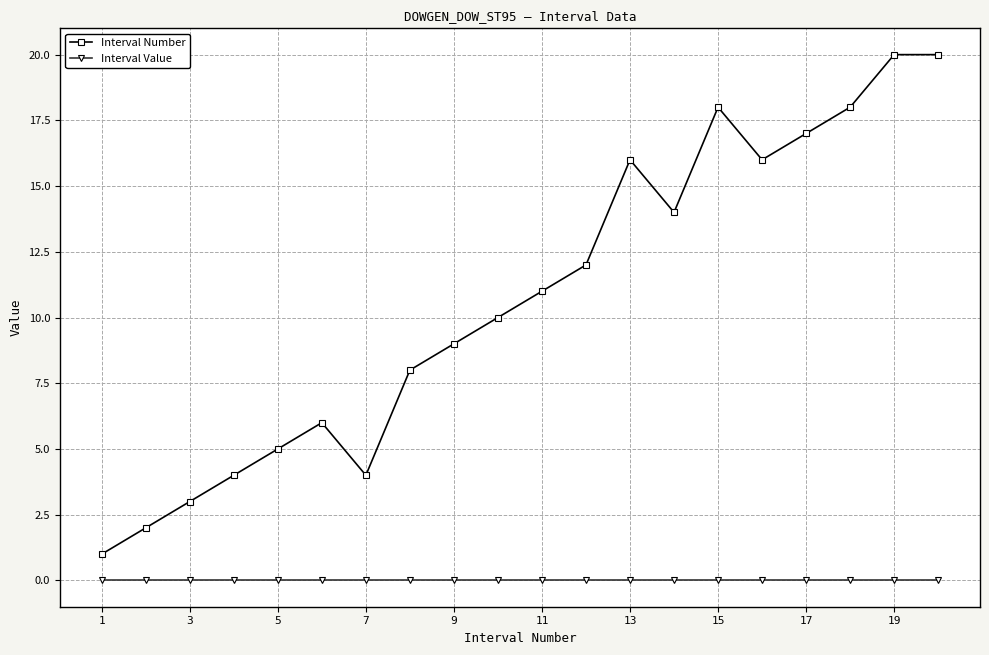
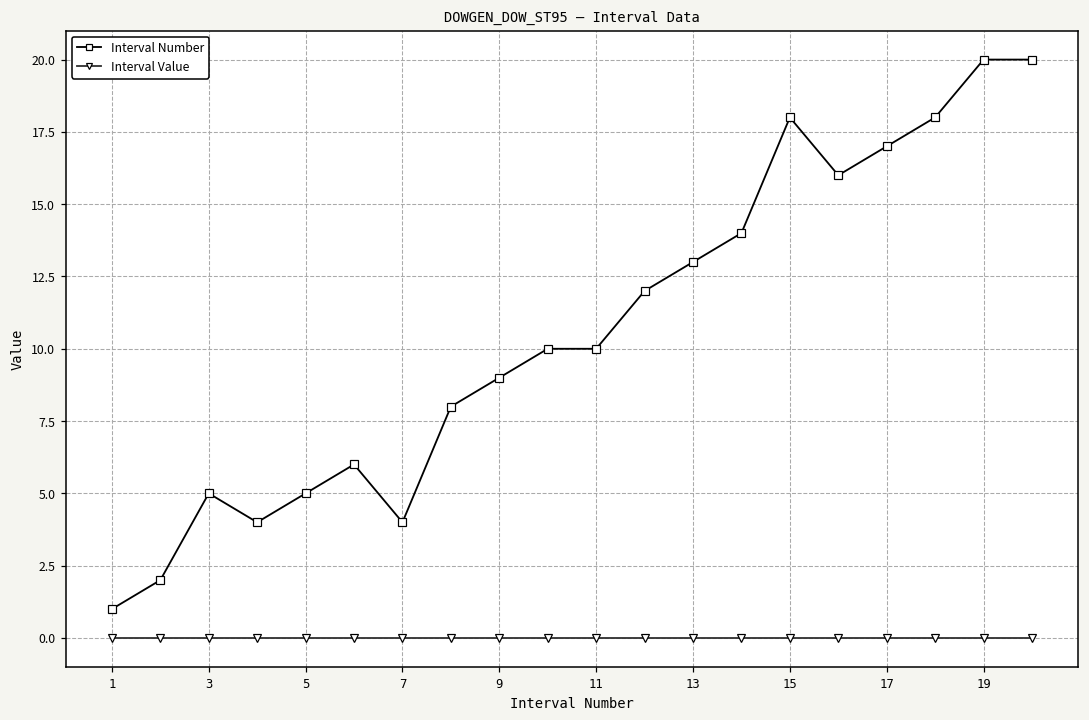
  {
    "Interval Number": {
      "1": 1,
-     "3": 3,
+     "3": 5,
      "5": 5,
      "7": 4,
      "9": 9,
-     "11": 11,
-     "13": 16,
+     "11": 10,
+     "13": 13,
      "15": 18,
      "17": 17,
      "19": 20
    },
    "Interval Value": {
      "1": 0,
      "3": 0,
      "5": 0,
      "7": 0,
      "9": 0,
      "11": 0,
      "13": 0,
      "15": 0,
      "17": 0,
      "19": 0
    }
  }
